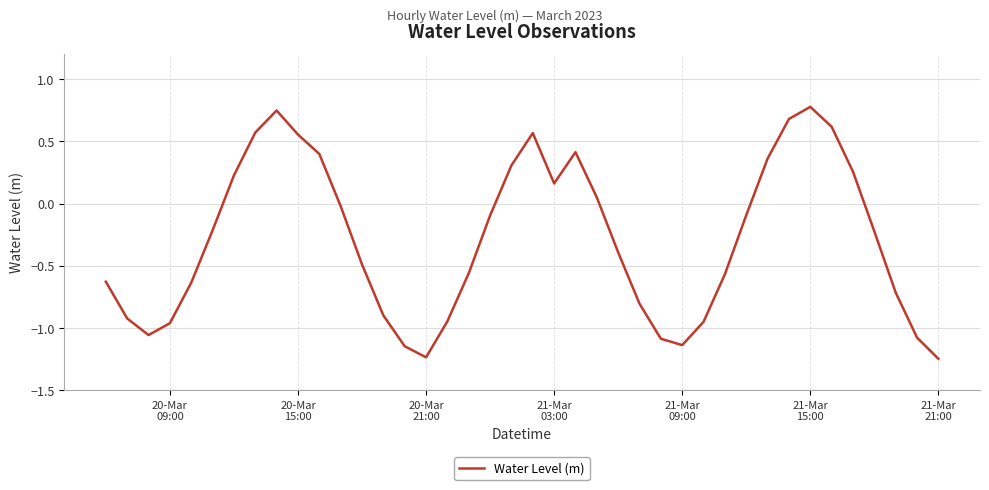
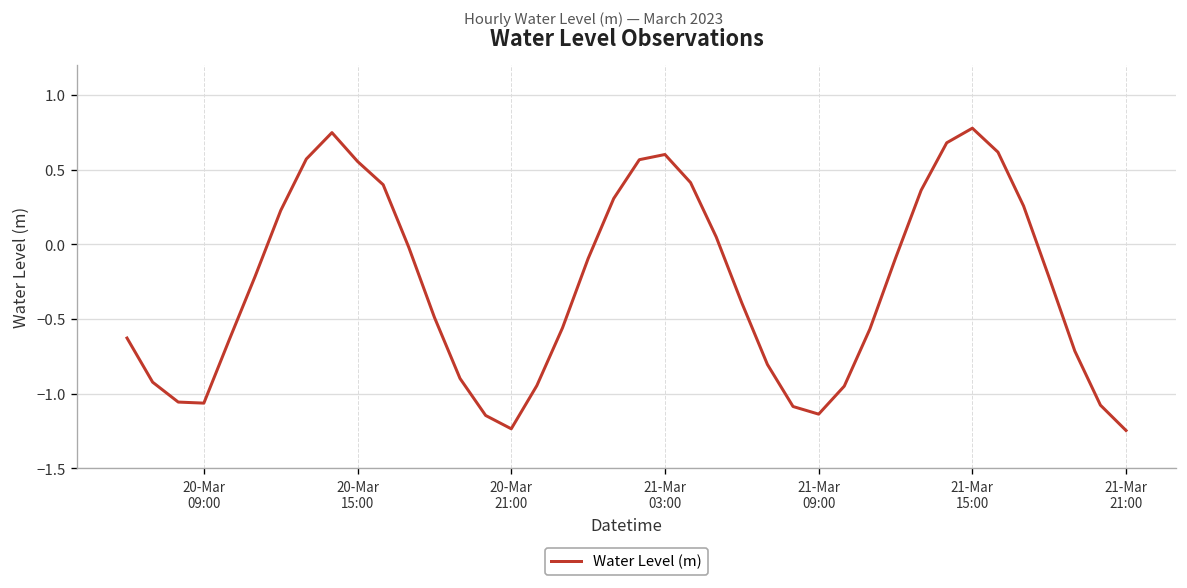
  {
-   "20-Mar 09:00": -0.96,
+   "20-Mar 09:00": -1.06,
    "20-Mar 15:00": 0.56,
    "20-Mar 21:00": -1.24,
-   "21-Mar 03:00": 0.16,
+   "21-Mar 03:00": 0.60,
    "21-Mar 09:00": -1.14,
    "21-Mar 15:00": 0.78,
    "21-Mar 21:00": -1.25
  }
